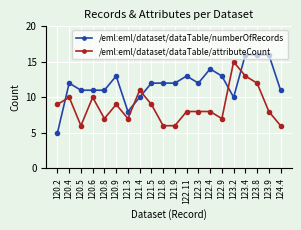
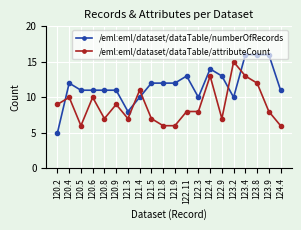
  {
    "/eml:eml/dataset/dataTable/numberOfRecords": {
      "120.2": 5,
      "120.4": 12,
      "120.5": 11,
      "120.6": 11,
      "120.8": 11,
-     "120.9": 13,
+     "120.9": 11,
      "121.3": 8,
      "121.4": 10,
      "121.5": 12,
      "121.8": 12,
      "121.9": 12,
      "122.11": 13,
-     "122.3": 12,
+     "122.3": 10,
      "122.4": 14,
      "122.9": 13,
      "123.2": 10,
      "124.4": 11
    },
    "/eml:eml/dataset/dataTable/attributeCount": {
      "120.2": 9,
      "120.4": 10,
      "120.5": 6,
      "120.6": 10,
      "120.8": 7,
      "120.9": 9,
      "121.3": 7,
      "121.4": 11,
-     "121.5": 9,
+     "121.5": 7,
      "121.8": 6,
      "121.9": 6,
      "122.11": 8,
      "122.3": 8,
-     "122.4": 8,
+     "122.4": 13,
      "122.9": 7,
      "123.2": 15,
      "123.4": 13,
      "123.8": 12,
      "123.9": 8,
      "124.4": 6
    }
  }
